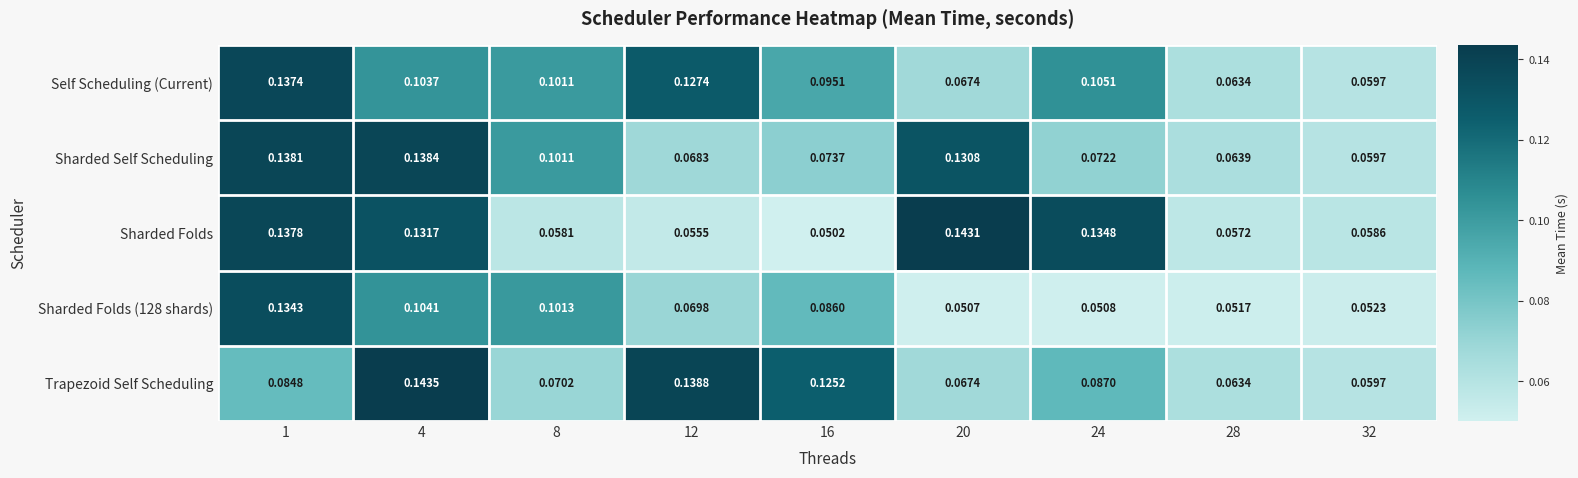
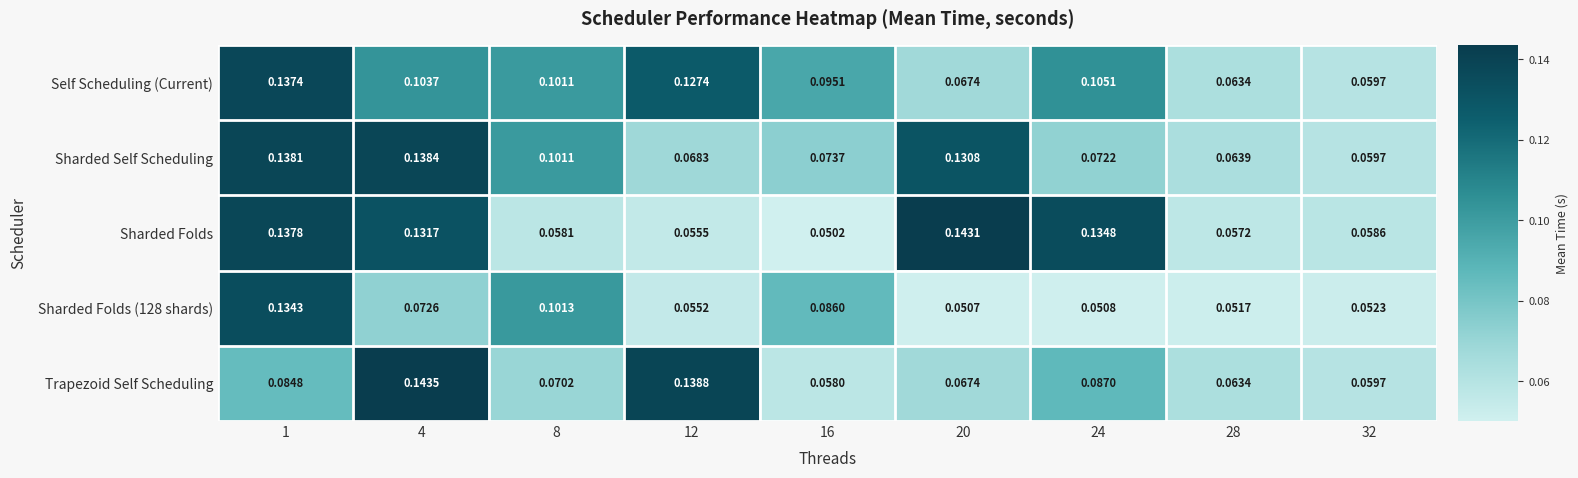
  {
    "Self Scheduling (Current)": {
      "1": 0.1374,
      "4": 0.1037,
      "8": 0.1011,
      "12": 0.1274,
      "16": 0.0951,
      "20": 0.0674,
      "24": 0.1051,
      "28": 0.0634,
      "32": 0.0597
    },
    "Sharded Self Scheduling": {
      "1": 0.1381,
      "4": 0.1384,
      "8": 0.1011,
      "12": 0.0683,
      "16": 0.0737,
      "20": 0.1308,
      "24": 0.0722,
      "28": 0.0639,
      "32": 0.0597
    },
    "Sharded Folds": {
      "1": 0.1378,
      "4": 0.1317,
      "8": 0.0581,
      "12": 0.0555,
      "16": 0.0502,
      "20": 0.1431,
      "24": 0.1348,
      "28": 0.0572,
      "32": 0.0586
    },
    "Sharded Folds (128 shards)": {
      "1": 0.1343,
-     "4": 0.1041,
+     "4": 0.0726,
      "8": 0.1013,
-     "12": 0.0698,
+     "12": 0.0552,
      "16": 0.0860,
      "20": 0.0507,
      "24": 0.0508,
      "28": 0.0517,
      "32": 0.0523
    },
    "Trapezoid Self Scheduling": {
      "1": 0.0848,
      "4": 0.1435,
      "8": 0.0702,
      "12": 0.1388,
-     "16": 0.1252,
+     "16": 0.0580,
      "20": 0.0674,
      "24": 0.0870,
      "28": 0.0634,
      "32": 0.0597
    }
  }
